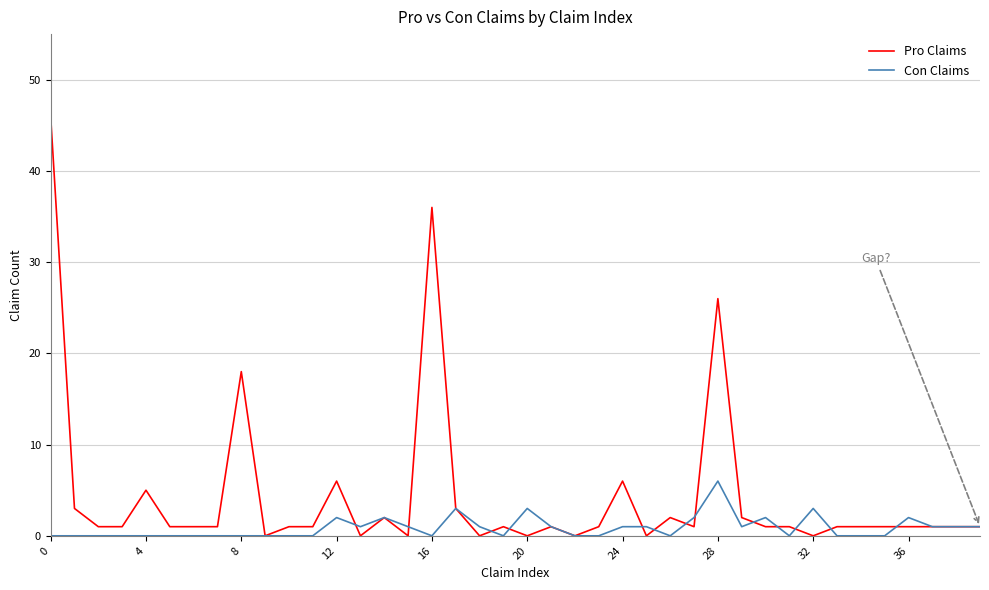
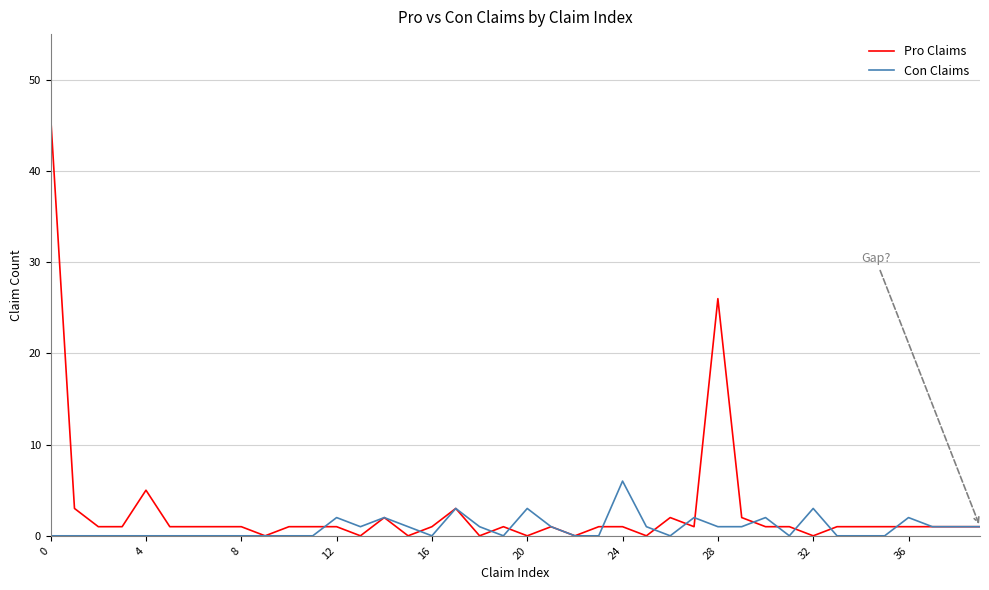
  {
    "Pro Claims": {
      "0": 46,
      "4": 5,
-     "8": 18,
-     "12": 6,
-     "16": 36,
+     "8": 1,
+     "12": 1,
+     "16": 1,
      "20": 0,
-     "24": 6,
+     "24": 1,
      "28": 26,
      "32": 0,
      "36": 1
    },
    "Con Claims": {
      "0": 0,
      "4": 0,
      "8": 0,
      "12": 2,
      "16": 0,
      "20": 3,
-     "24": 1,
-     "28": 6,
+     "24": 6,
+     "28": 1,
      "32": 3,
      "36": 2
    }
  }
